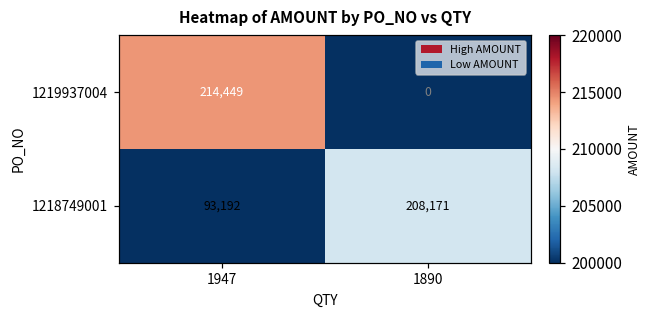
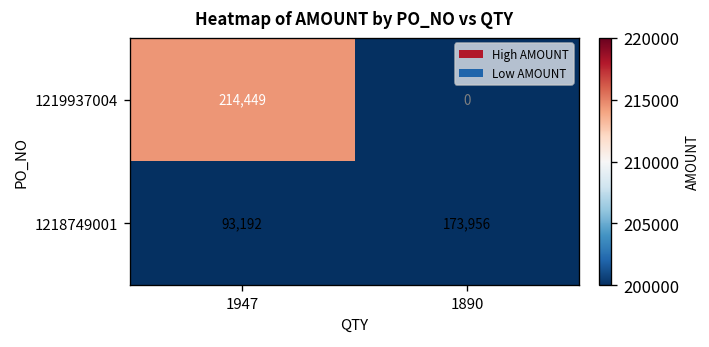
  {
    "1219937004": {
      "1947": "214,449",
      "1890": "0"
    },
    "1218749001": {
      "1947": "93,192",
-     "1890": "208,171"
+     "1890": "173,956"
    }
  }
